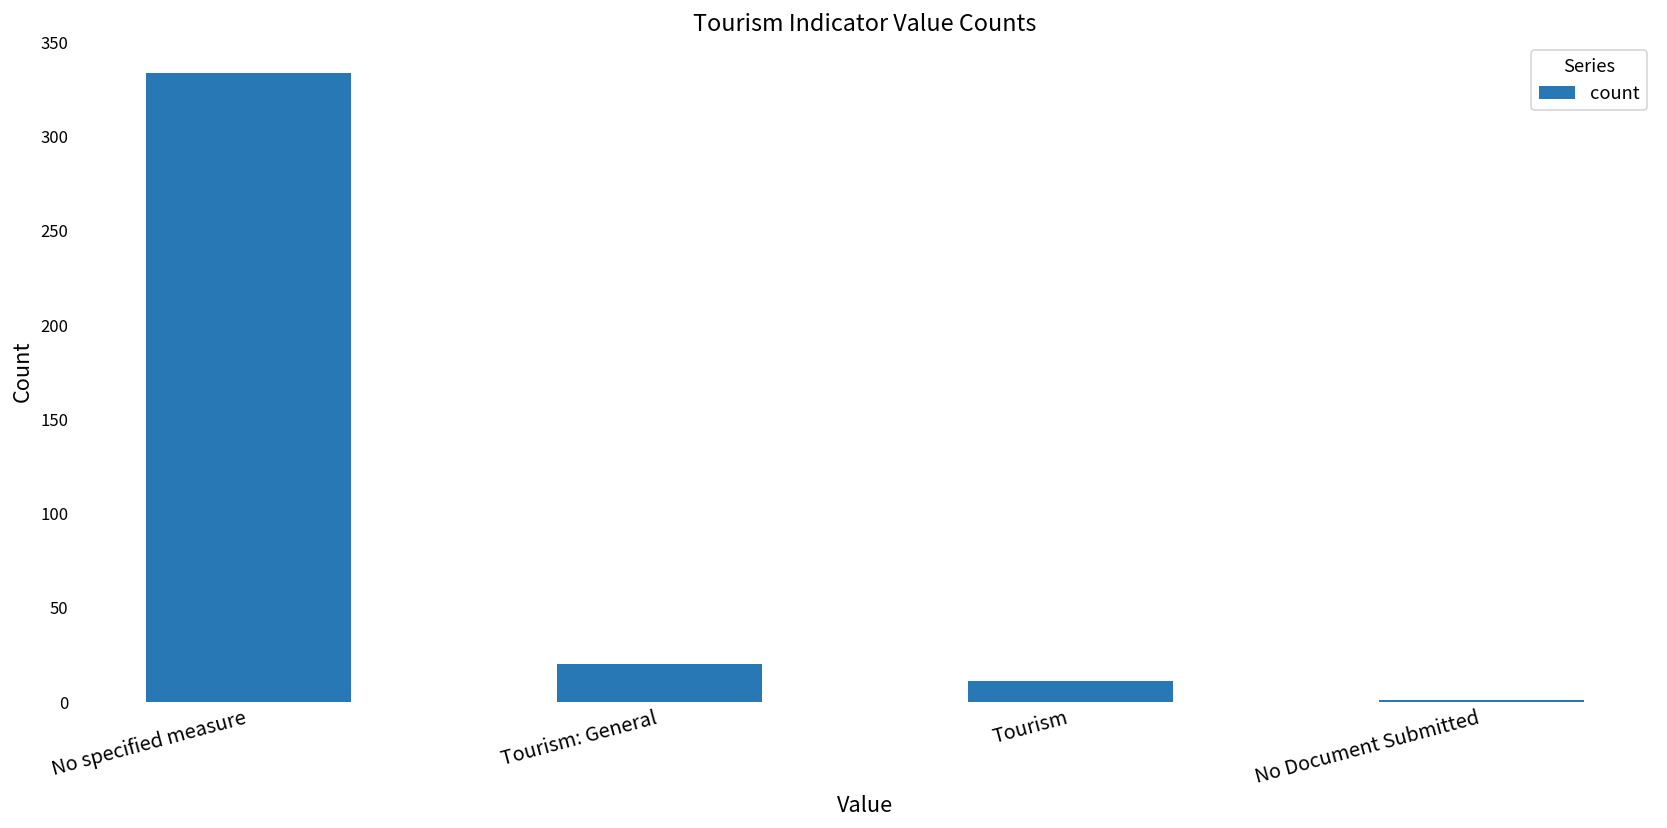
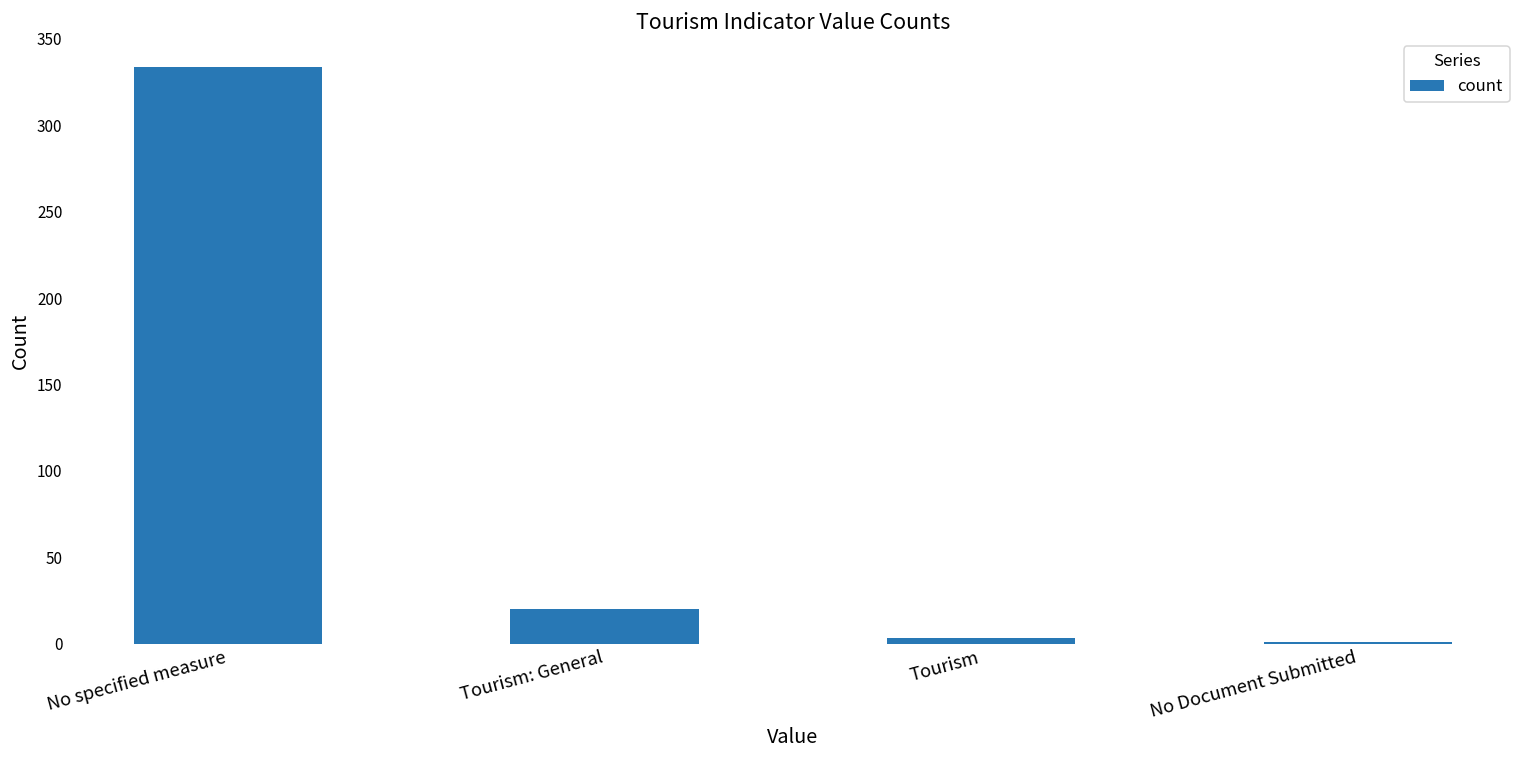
  {
    "No specified measure": 334,
    "Tourism: General": 20,
-   "Tourism": 11
+   "Tourism": 3
  }
